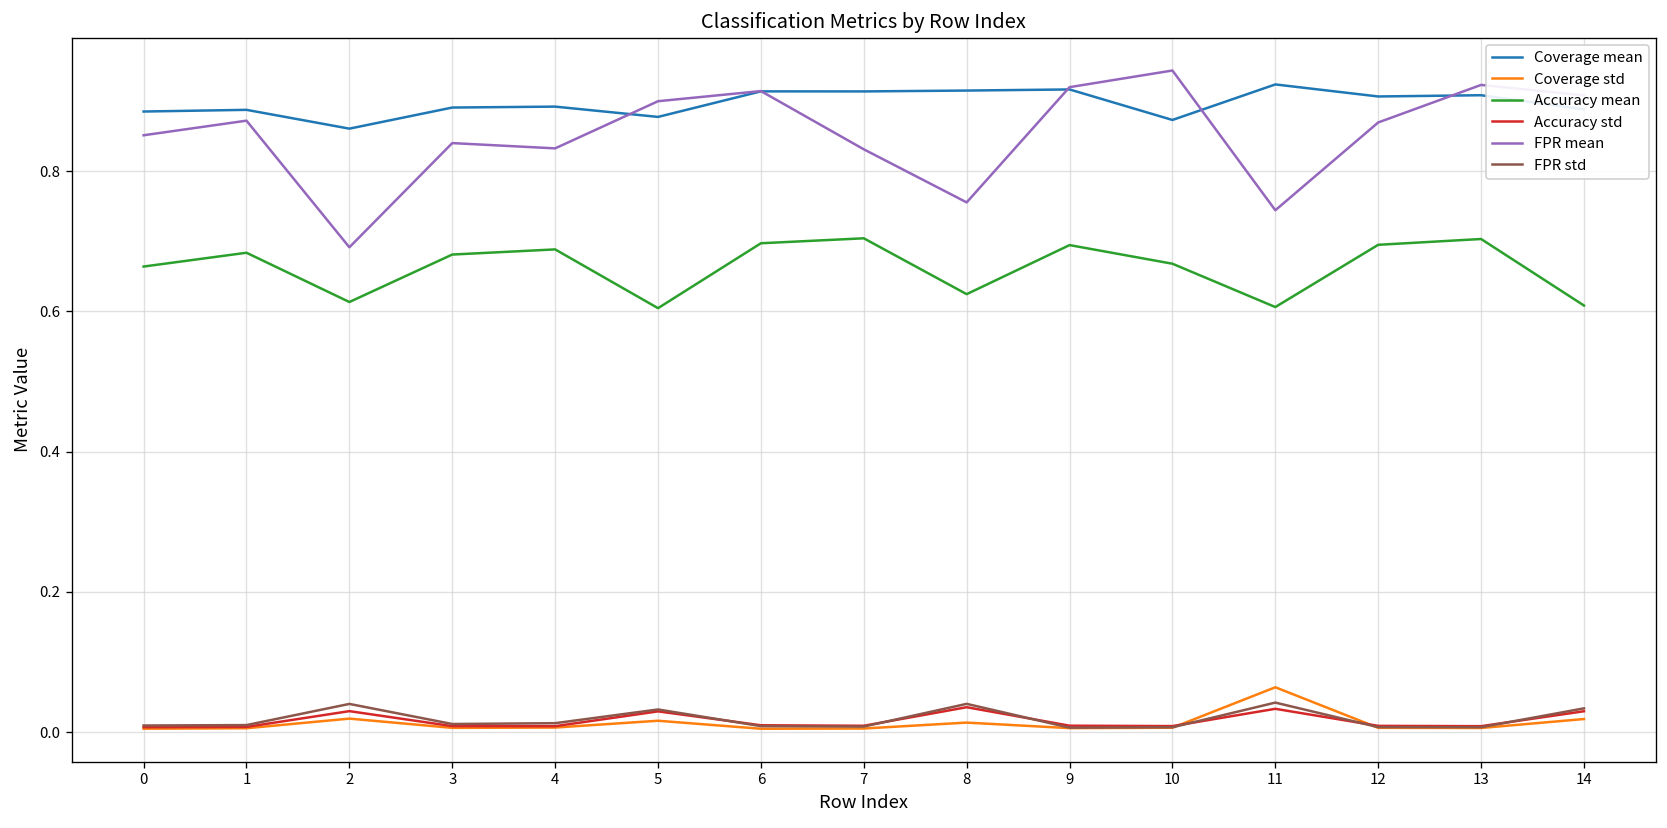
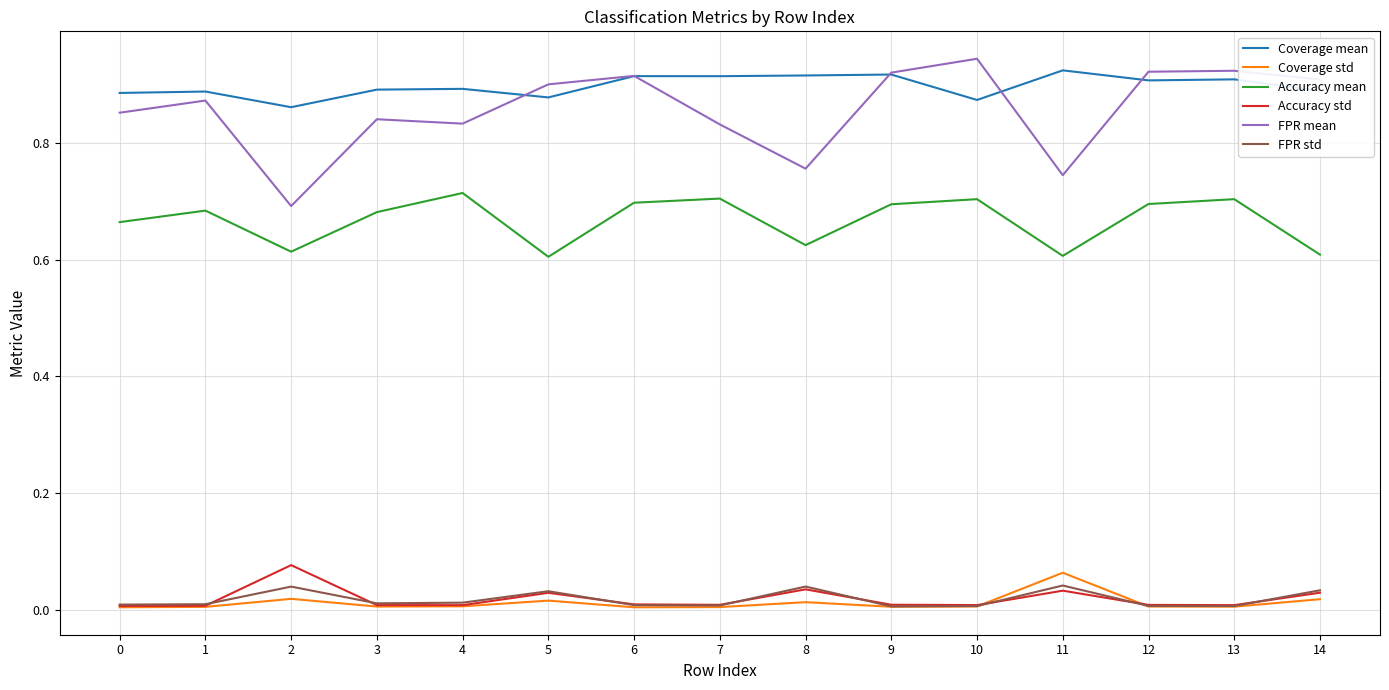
  {
    "Coverage mean": {
      "0": 0.89,
      "1": 0.89,
      "2": 0.86,
      "3": 0.89,
      "4": 0.89,
      "5": 0.88,
      "7": 0.91,
      "8": 0.91,
      "10": 0.87,
      "11": 0.92,
      "12": 0.91,
      "13": 0.91
    },
    "Coverage std": {
      "2": 0.02,
      "5": 0.02,
      "8": 0.01,
      "11": 0.06,
      "14": 0.02
    },
    "Accuracy mean": {
      "0": 0.66,
      "1": 0.68,
      "2": 0.61,
      "3": 0.68,
-     "4": 0.69,
+     "4": 0.71,
      "5": 0.60,
      "6": 0.70,
      "7": 0.70,
      "8": 0.62,
      "9": 0.69,
-     "10": 0.67,
+     "10": 0.70,
      "11": 0.61,
      "12": 0.69,
      "13": 0.70,
      "14": 0.61
    },
    "Accuracy std": {
-     "2": 0.03,
+     "2": 0.08,
      "8": 0.04,
      "11": 0.03
    },
    "FPR mean": {
      "0": 0.85,
      "1": 0.87,
      "2": 0.69,
      "3": 0.84,
      "4": 0.83,
      "5": 0.90,
      "7": 0.83,
      "8": 0.76,
      "10": 0.94,
      "11": 0.74,
-     "12": 0.87,
+     "12": 0.92,
      "13": 0.92
    },
    "FPR std": {
      "2": 0.04,
      "4": 0.01,
      "8": 0.04,
      "11": 0.04
    }
  }
